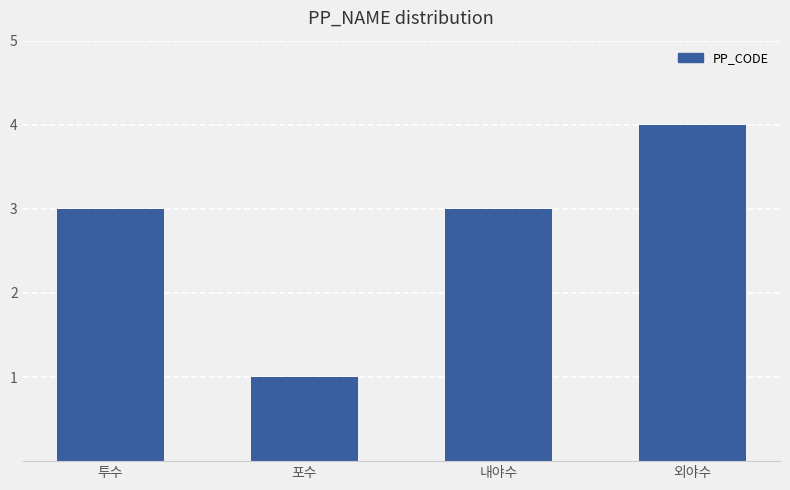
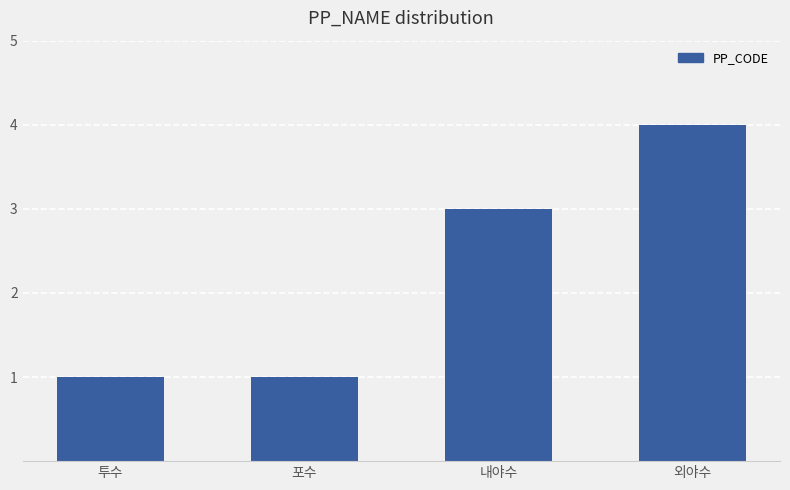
  {
-   "투수": 3,
+   "투수": 1,
    "포수": 1,
    "내야수": 3,
    "외야수": 4
  }
